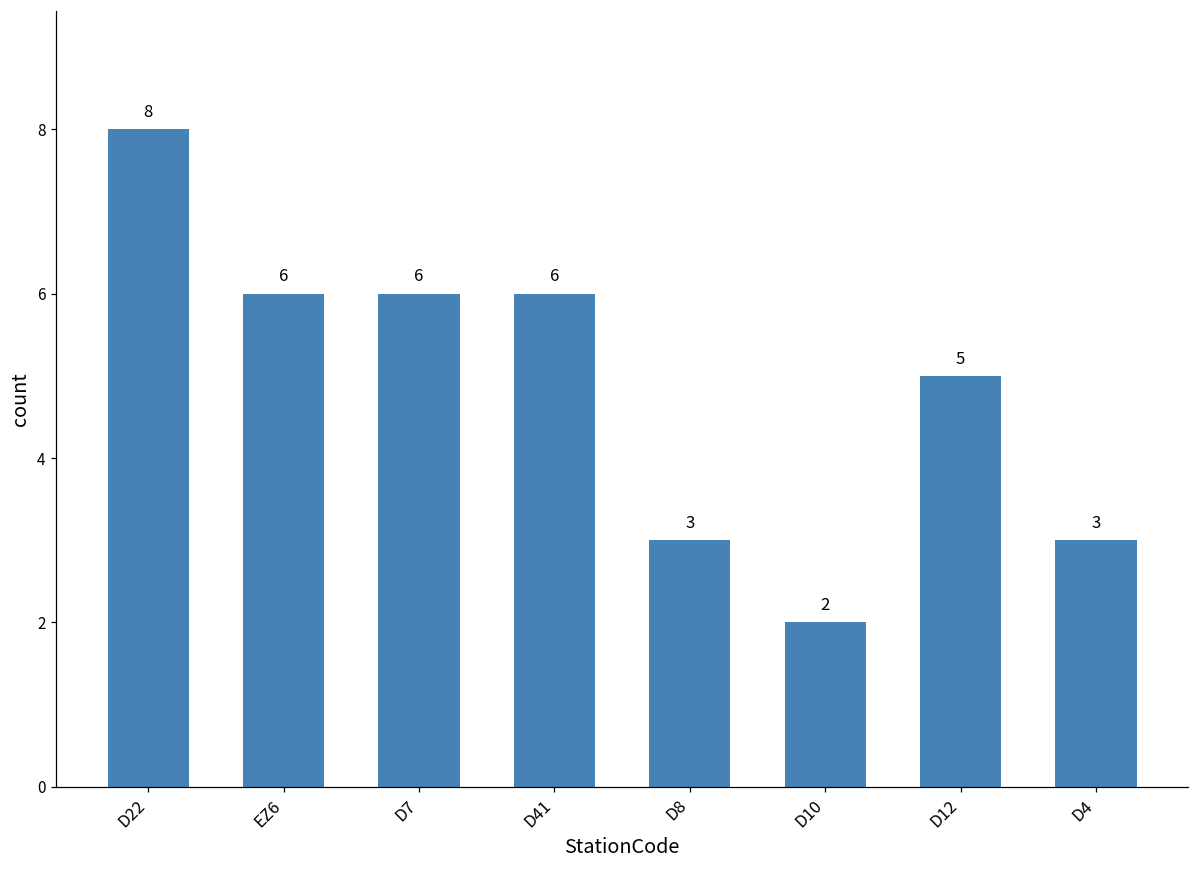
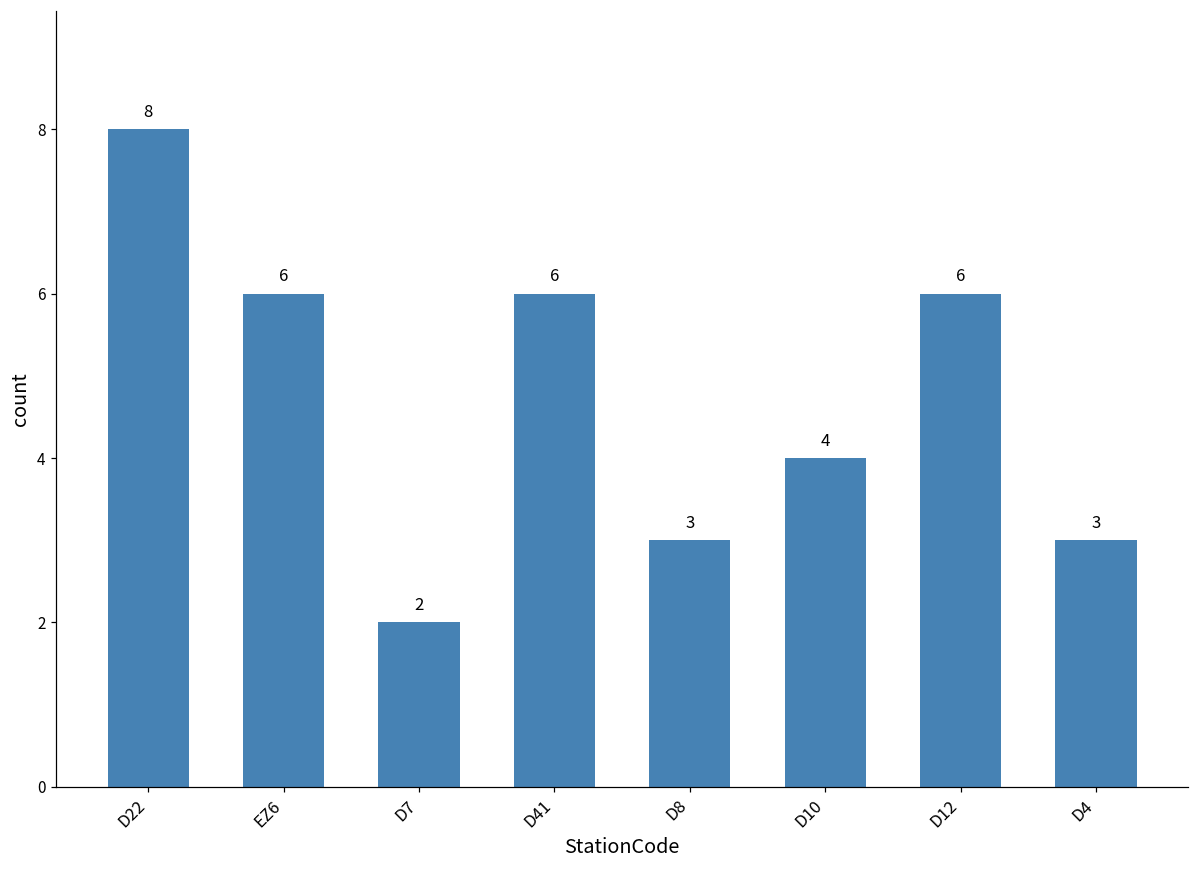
  {
    "D22": 8,
    "EZ6": 6,
-   "D7": 6,
+   "D7": 2,
    "D41": 6,
    "D8": 3,
-   "D10": 2,
-   "D12": 5,
+   "D10": 4,
+   "D12": 6,
    "D4": 3
  }
